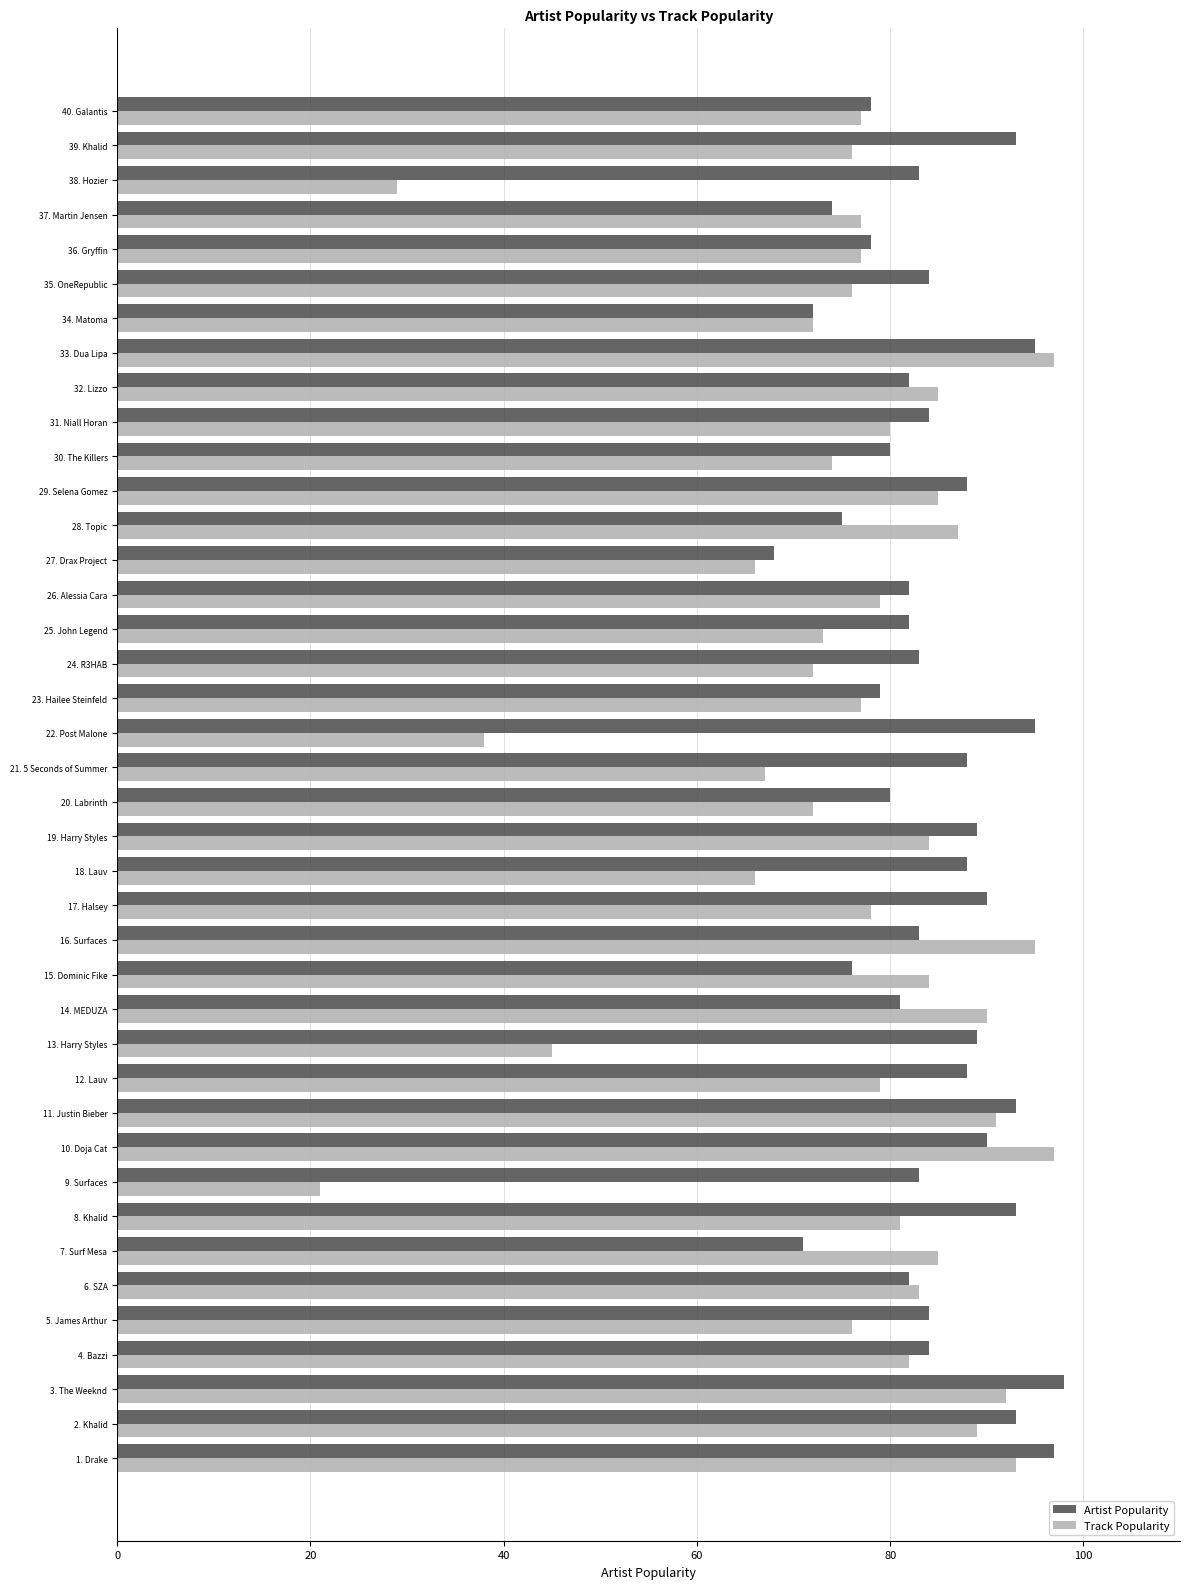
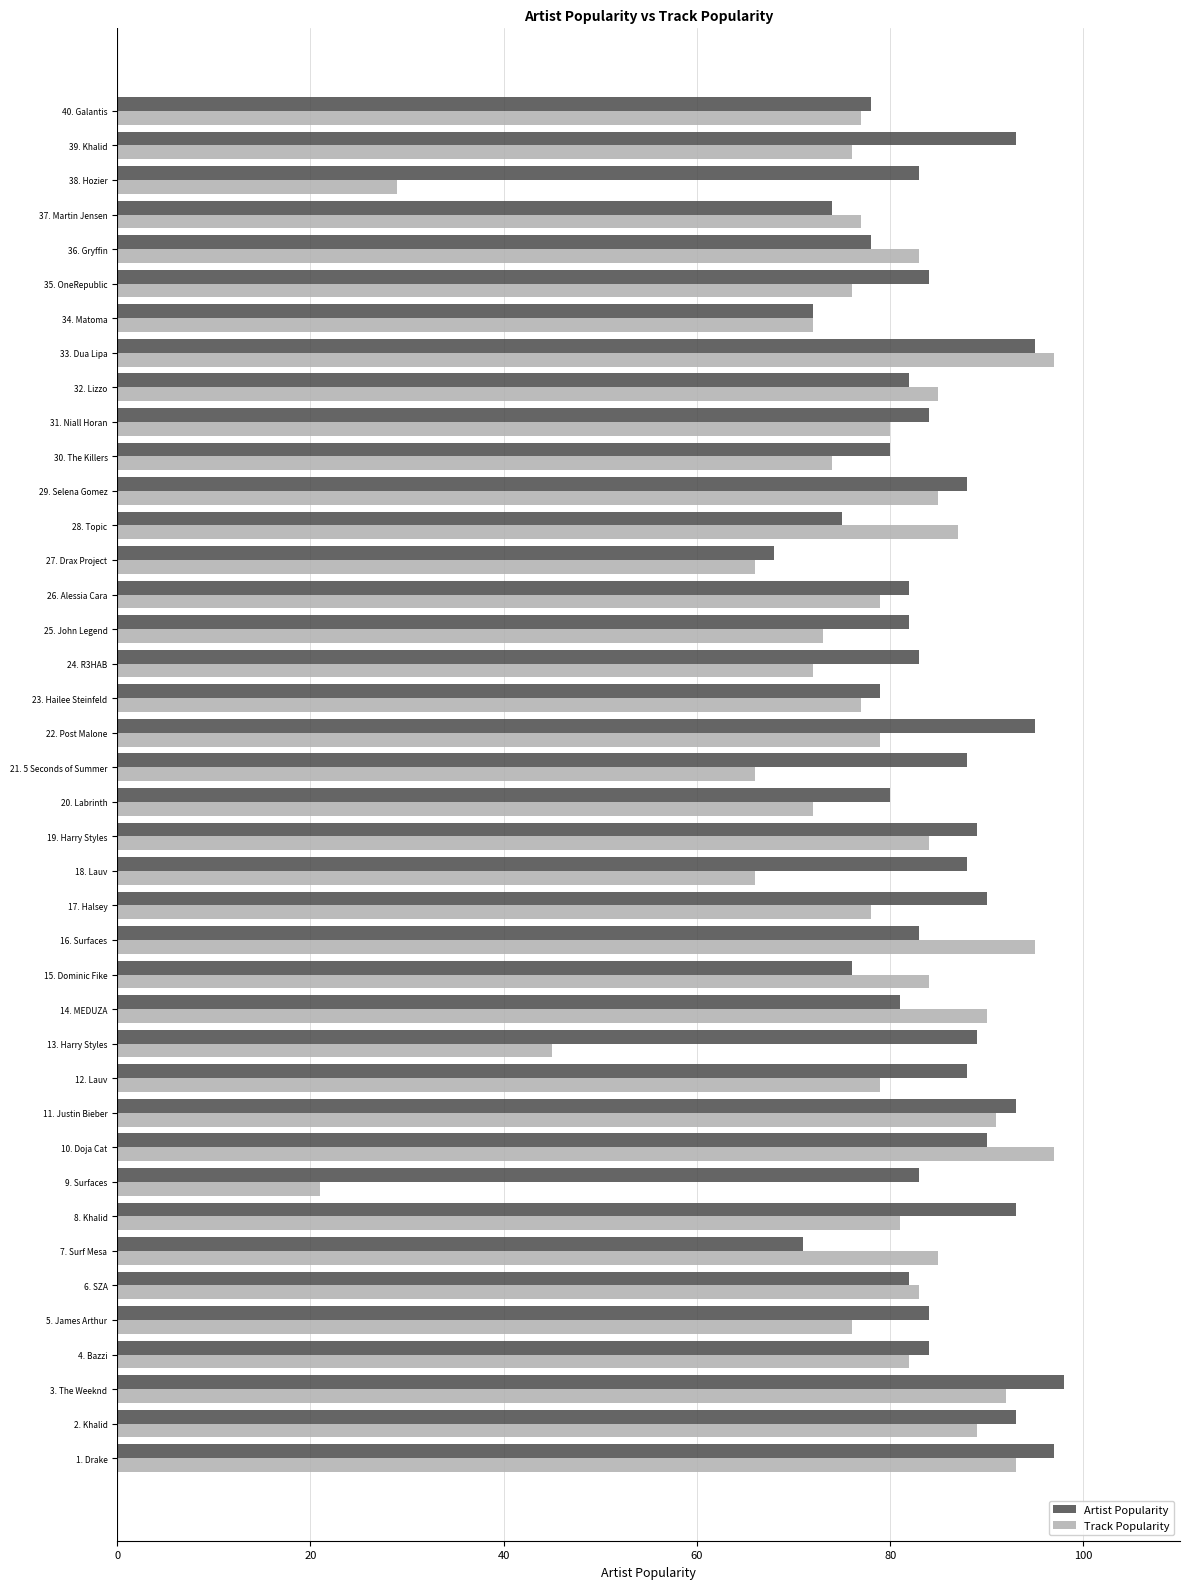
  {
    "Artist Popularity": {
      "40. Galantis": 78,
      "39. Khalid": 93,
      "38. Hozier": 83,
      "37. Martin Jensen": 74,
      "36. Gryffin": 78,
      "35. OneRepublic": 84,
      "34. Matoma": 72,
      "33. Dua Lipa": 95,
      "32. Lizzo": 82,
      "31. Niall Horan": 84,
      "30. The Killers": 80,
      "29. Selena Gomez": 88,
      "28. Topic": 75,
      "27. Drax Project": 68,
      "26. Alessia Cara": 82,
      "25. John Legend": 82,
      "24. R3HAB": 83,
      "23. Hailee Steinfeld": 79,
      "22. Post Malone": 95,
      "21. 5 Seconds of Summer": 88,
      "20. Labrinth": 80,
      "19. Harry Styles": 89,
      "18. Lauv": 88,
      "17. Halsey": 90,
      "16. Surfaces": 83,
      "15. Dominic Fike": 76,
      "14. MEDUZA": 81,
      "13. Harry Styles": 89,
      "12. Lauv": 88,
      "11. Justin Bieber": 93,
      "10. Doja Cat": 90,
      "9. Surfaces": 83,
      "8. Khalid": 93,
      "7. Surf Mesa": 71,
      "6. SZA": 82,
      "5. James Arthur": 84,
      "4. Bazzi": 84,
      "3. The Weeknd": 98,
      "2. Khalid": 93,
      "1. Drake": 97
    },
    "Track Popularity": {
      "40. Galantis": 77,
      "39. Khalid": 76,
      "38. Hozier": 29,
      "37. Martin Jensen": 77,
-     "36. Gryffin": 77,
+     "36. Gryffin": 83,
      "35. OneRepublic": 76,
      "34. Matoma": 72,
      "33. Dua Lipa": 97,
      "32. Lizzo": 85,
      "31. Niall Horan": 80,
      "30. The Killers": 74,
      "29. Selena Gomez": 85,
      "28. Topic": 87,
      "27. Drax Project": 66,
      "26. Alessia Cara": 79,
      "25. John Legend": 73,
      "24. R3HAB": 72,
      "23. Hailee Steinfeld": 77,
-     "22. Post Malone": 38,
-     "21. 5 Seconds of Summer": 67,
+     "22. Post Malone": 79,
+     "21. 5 Seconds of Summer": 66,
      "20. Labrinth": 72,
      "19. Harry Styles": 84,
      "18. Lauv": 66,
      "17. Halsey": 78,
      "16. Surfaces": 95,
      "15. Dominic Fike": 84,
      "14. MEDUZA": 90,
      "13. Harry Styles": 45,
      "12. Lauv": 79,
      "11. Justin Bieber": 91,
      "10. Doja Cat": 97,
      "9. Surfaces": 21,
      "8. Khalid": 81,
      "7. Surf Mesa": 85,
      "6. SZA": 83,
      "5. James Arthur": 76,
      "4. Bazzi": 82,
      "3. The Weeknd": 92,
      "2. Khalid": 89,
      "1. Drake": 93
    }
  }
